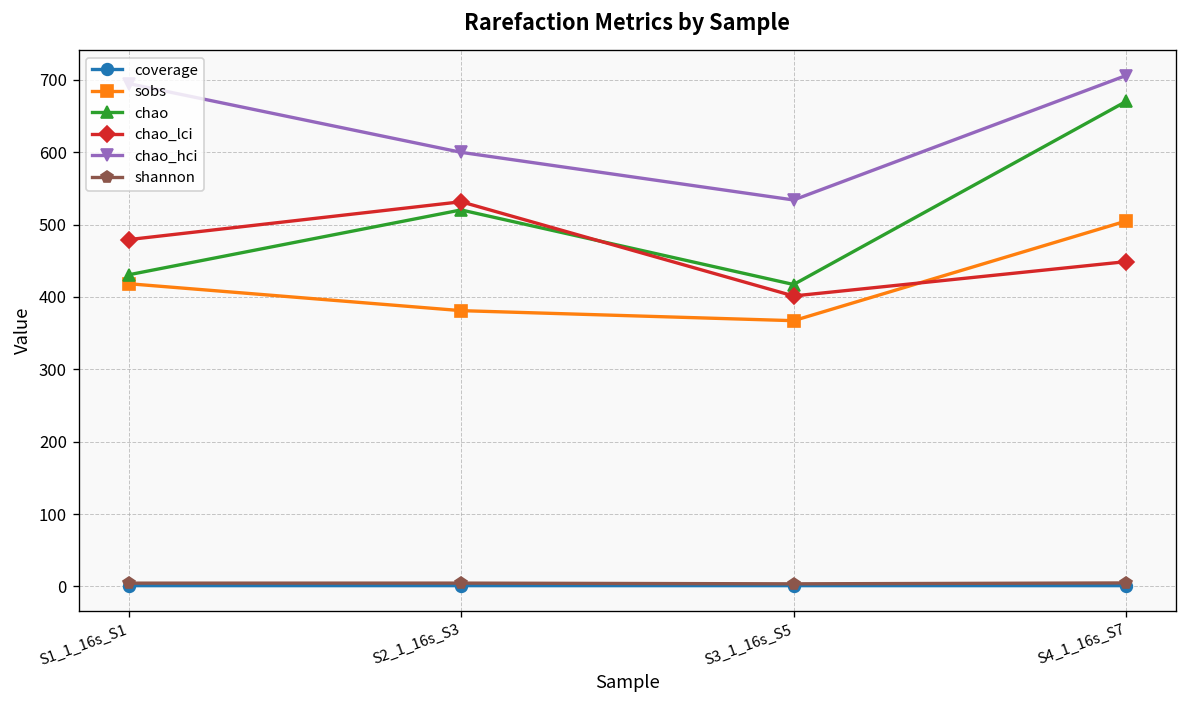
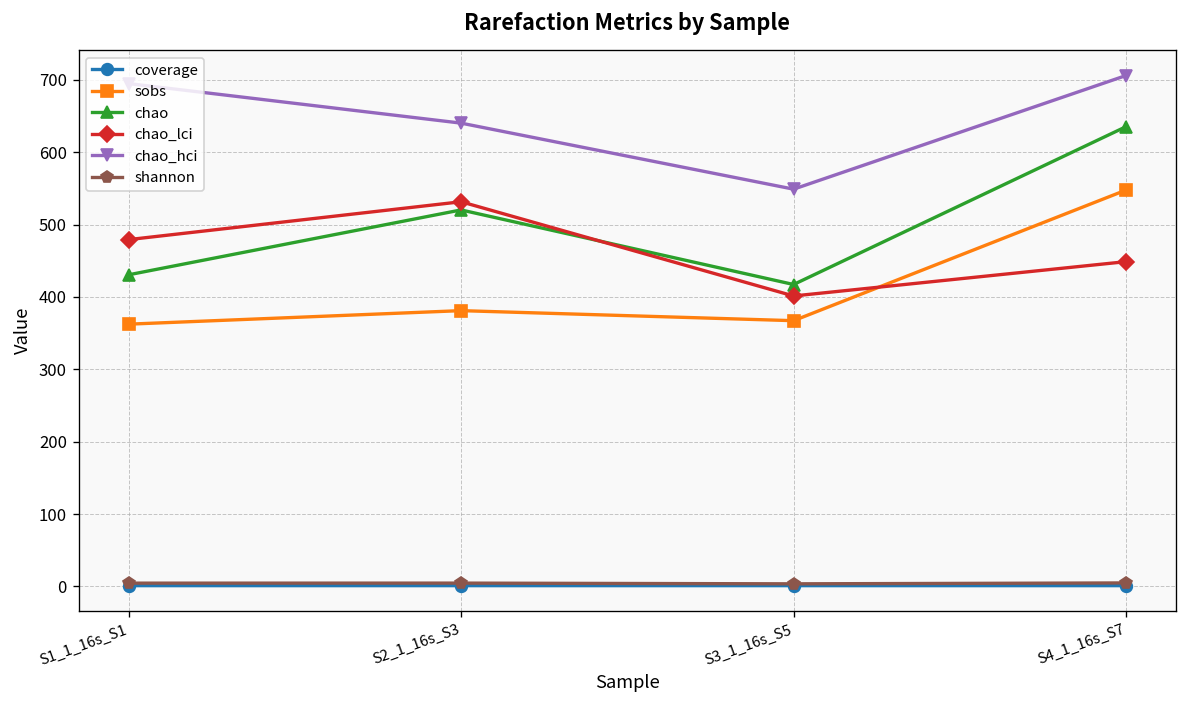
  {
    "sobs": {
-     "S1_1_16s_S1": 420,
+     "S1_1_16s_S1": 360,
      "S2_1_16s_S3": 380,
      "S3_1_16s_S5": 370,
-     "S4_1_16s_S7": 500
+     "S4_1_16s_S7": 550
    },
    "chao": {
      "S1_1_16s_S1": 430,
      "S2_1_16s_S3": 520,
      "S3_1_16s_S5": 420,
-     "S4_1_16s_S7": 670
+     "S4_1_16s_S7": 640
    },
    "chao_lci": {
      "S1_1_16s_S1": 480,
      "S2_1_16s_S3": 530,
      "S3_1_16s_S5": 400,
      "S4_1_16s_S7": 450
    },
    "chao_hci": {
-     "S2_1_16s_S3": 600,
-     "S3_1_16s_S5": 530,
+     "S2_1_16s_S3": 640,
+     "S3_1_16s_S5": 550,
      "S4_1_16s_S7": 710
    }
  }
